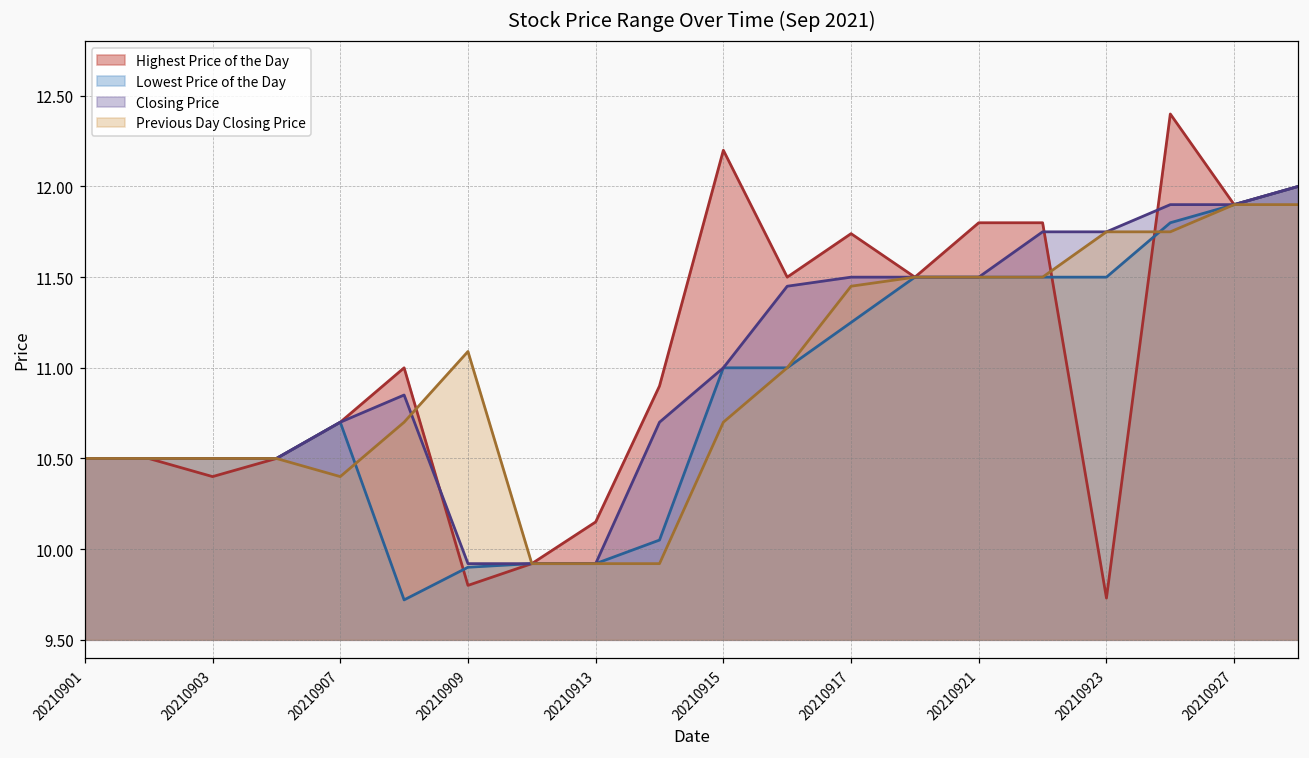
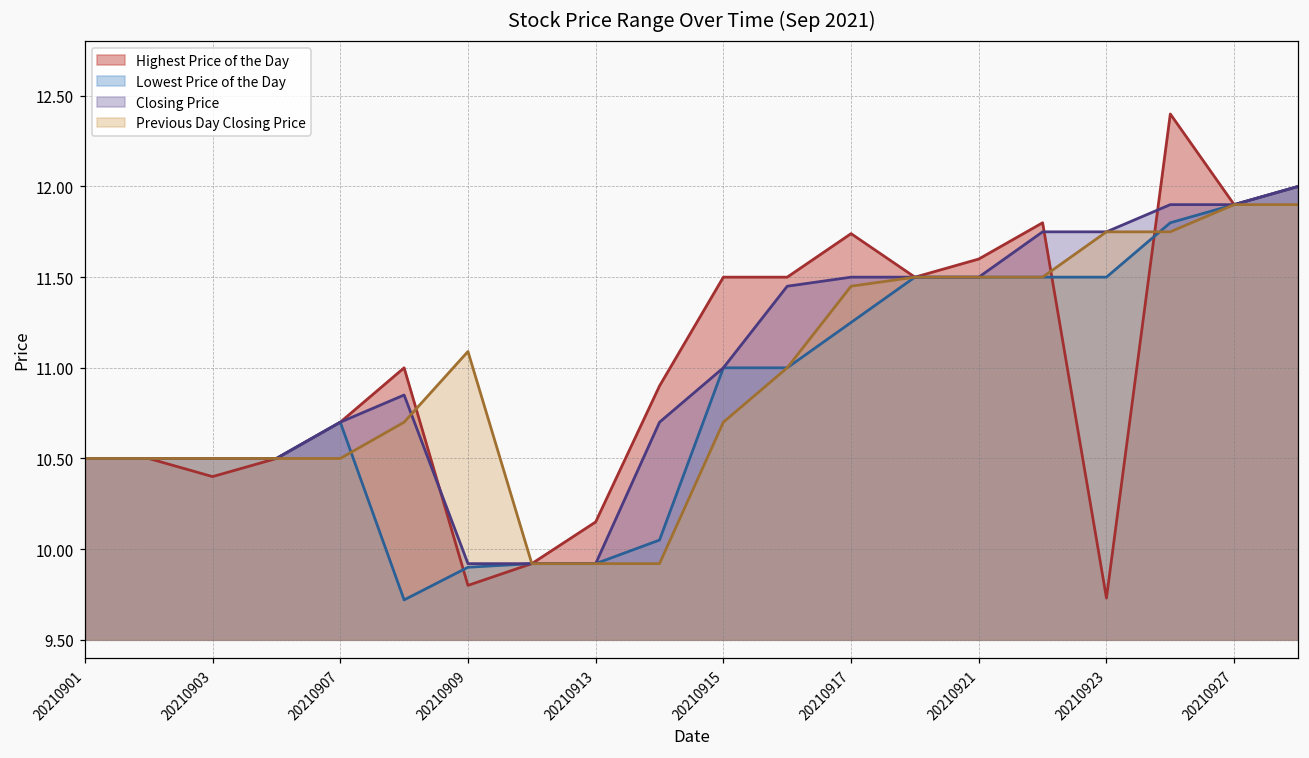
  {
    "Highest Price of the Day": {
      "20210903": 10.4,
      "20210909": 9.8,
      "20210913": 10.15,
-     "20210915": 12.2,
+     "20210915": 11.5,
      "20210917": 11.74,
-     "20210921": 11.8,
+     "20210921": 11.6,
      "20210923": 9.73
    },
    "Previous Day Closing Price": {
-     "20210907": 10.4,
+     "20210907": 10.5,
      "20210909": 11.1,
      "20210915": 10.7,
      "20210917": 11.45
    }
  }
